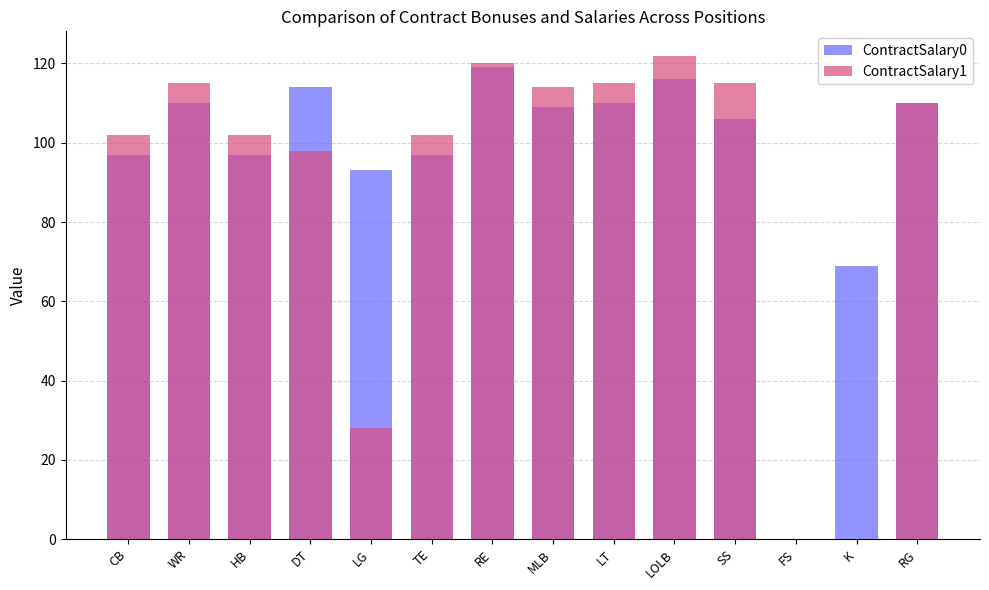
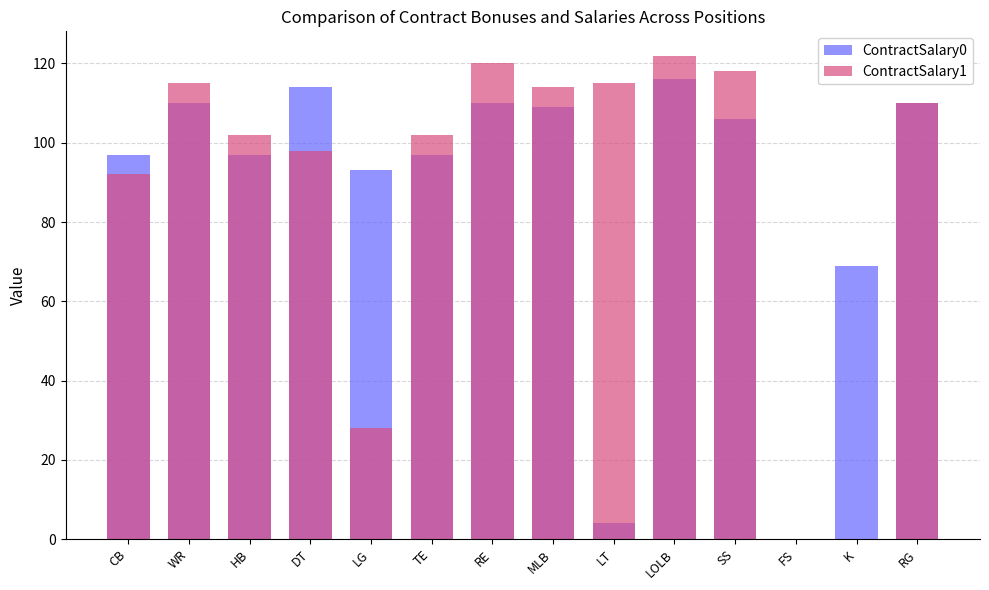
  {
    "ContractSalary0": {
      "DT": 114,
      "LG": 93,
-     "RE": 119,
-     "LT": 110,
+     "RE": 110,
+     "LT": 4,
      "FS": 0,
      "K": 69,
      "RG": 110
    },
    "ContractSalary1": {
-     "CB": 102,
+     "CB": 92,
      "WR": 115,
      "HB": 102,
      "TE": 102,
      "RE": 120,
      "MLB": 114,
      "LT": 115,
      "LOLB": 122,
-     "SS": 115,
+     "SS": 118,
      "FS": 0,
      "K": 0,
      "RG": 110
    }
  }
